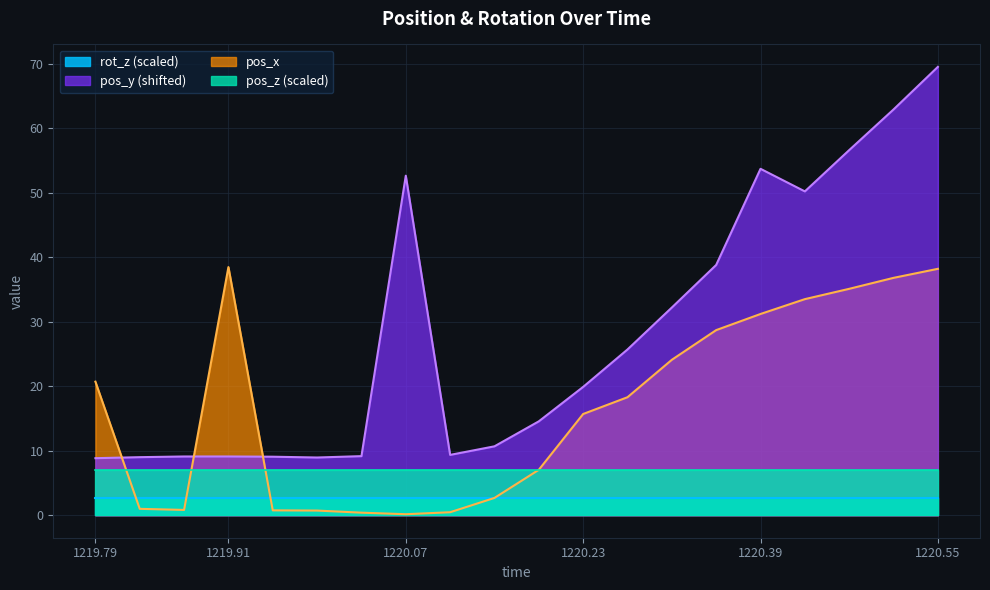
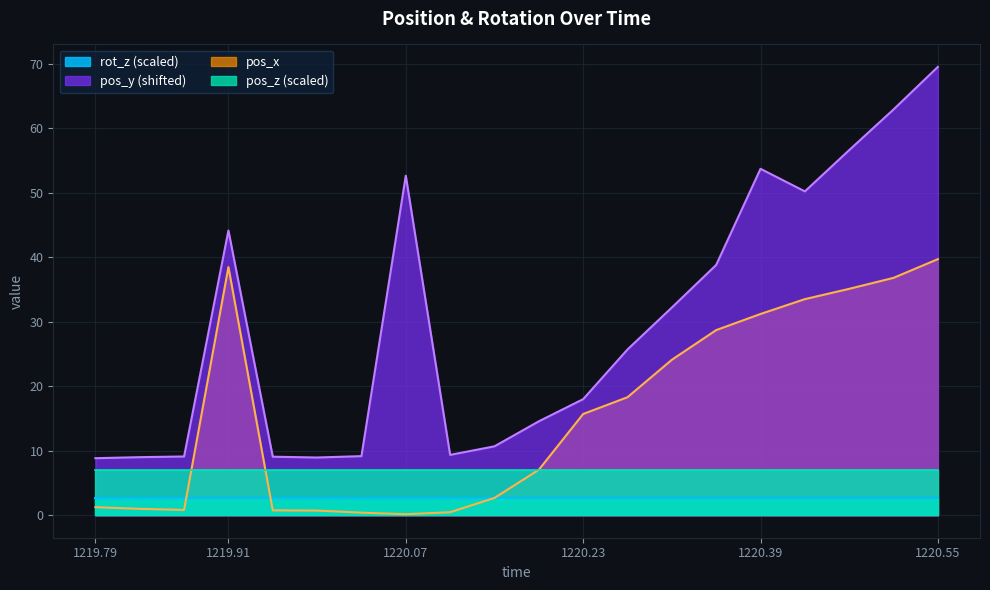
  {
    "rot_z (scaled)": {
      "1219.79": 3,
      "1219.91": 3,
      "1220.07": 3,
      "1220.23": 3,
      "1220.39": 3,
      "1220.55": 3
    },
    "pos_y (shifted)": {
      "1219.79": 9,
-     "1219.91": 9,
+     "1219.91": 44,
      "1220.07": 53,
-     "1220.23": 20,
+     "1220.23": 18,
      "1220.39": 54,
      "1220.55": 70
    },
    "pos_x": {
-     "1219.79": 21,
+     "1219.79": 1,
      "1219.91": 38,
      "1220.07": 0,
      "1220.23": 16,
      "1220.39": 31,
-     "1220.55": 38
+     "1220.55": 40
    },
    "pos_z (scaled)": {
      "1219.79": 7,
      "1219.91": 7,
      "1220.07": 7,
      "1220.23": 7,
      "1220.39": 7,
      "1220.55": 7
    }
  }
